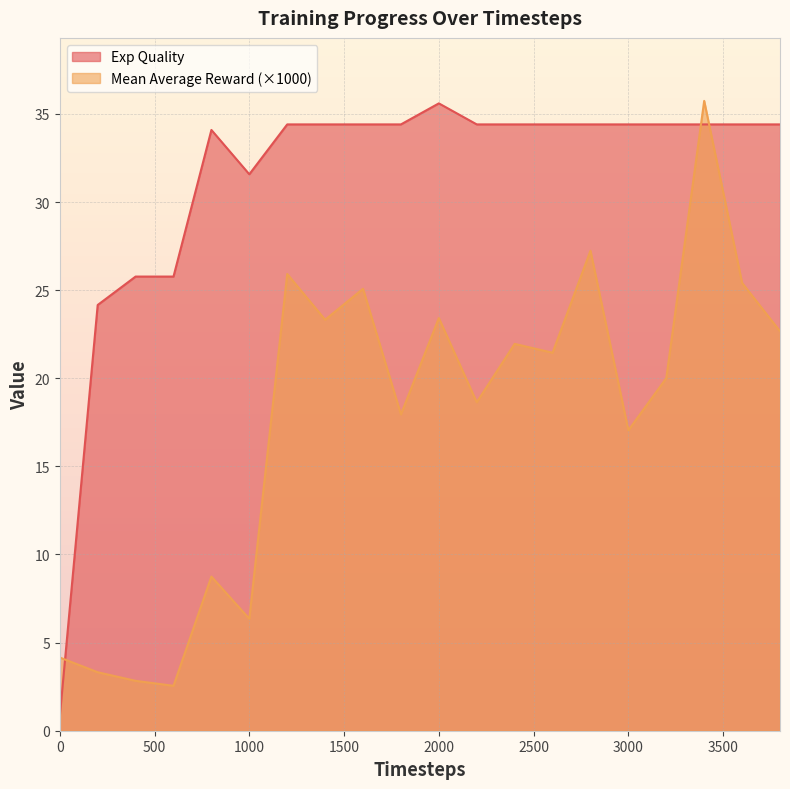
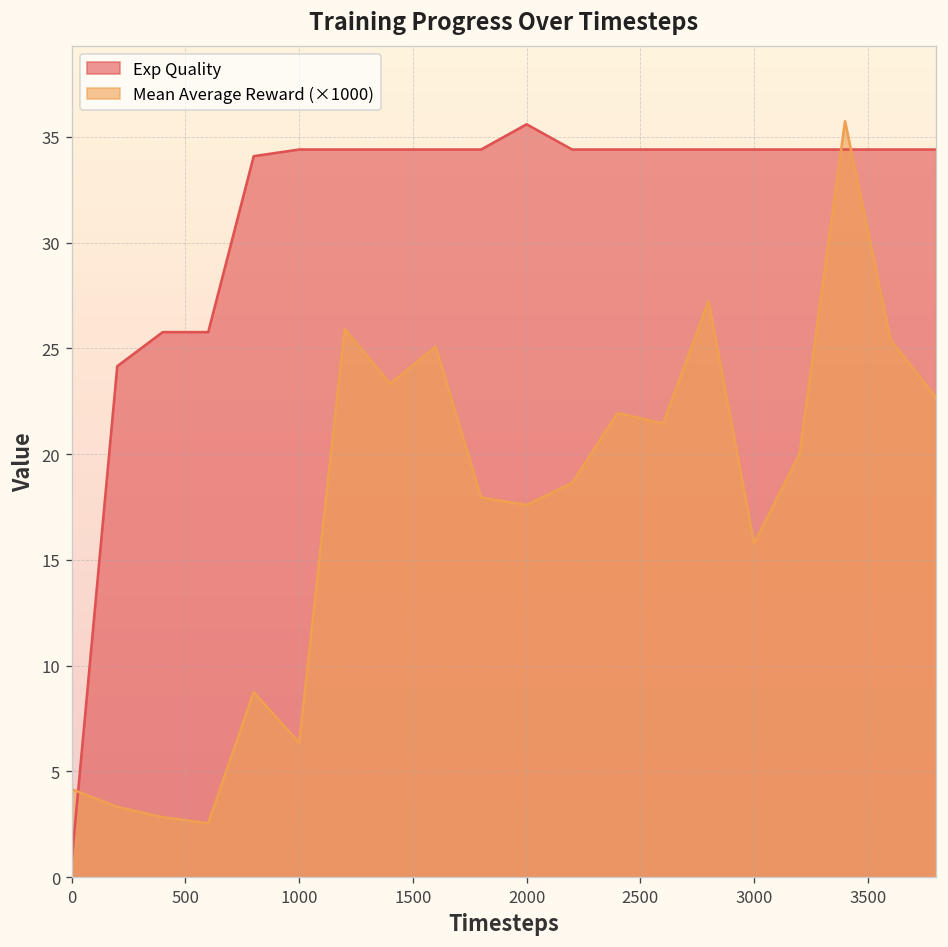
  {
    "Exp Quality": {
      "0": 0.8,
-     "1000": 31.6,
+     "1000": 34.4,
      "2000": 35.6,
      "3000": 34.4
    },
    "Mean Average Reward (×1000)": {
      "0": 4.2,
      "1000": 6.4,
-     "2000": 23.4,
-     "3000": 17.0
+     "2000": 17.6,
+     "3000": 15.8
    }
  }
